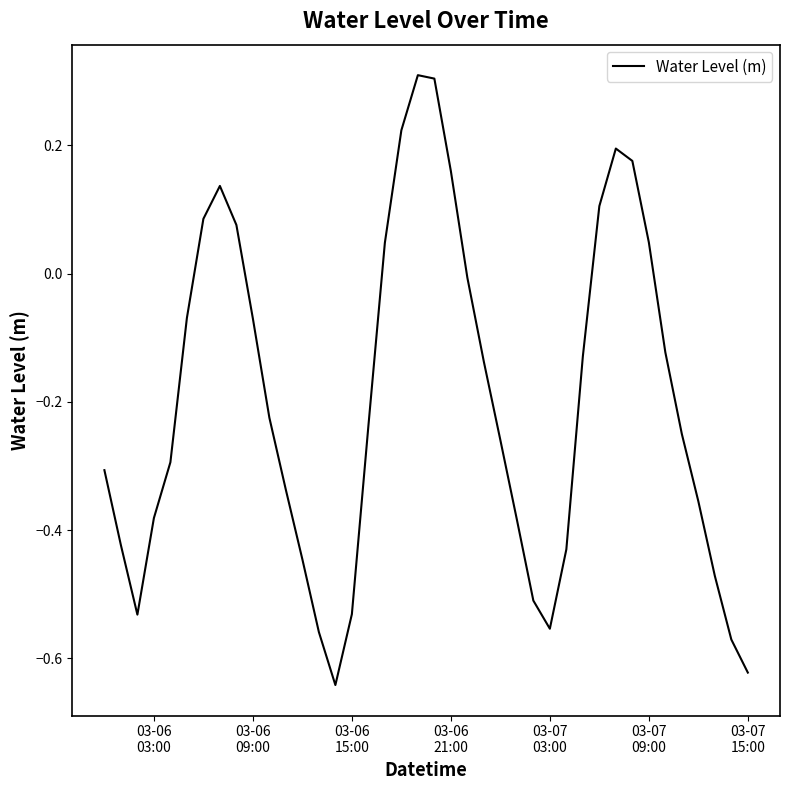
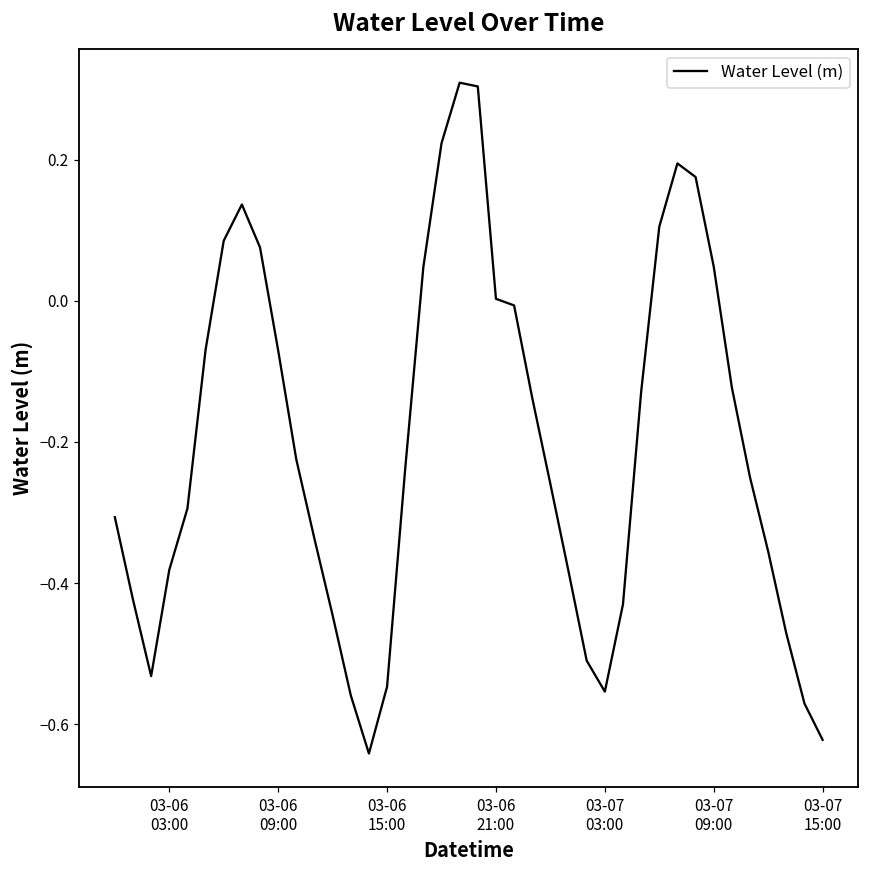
  {
    "03-06 03:00": -0.38,
    "03-06 09:00": -0.07,
-   "03-06 15:00": -0.53,
-   "03-06 21:00": 0.16,
+   "03-06 15:00": -0.55,
+   "03-06 21:00": 0.00,
    "03-07 03:00": -0.55,
    "03-07 09:00": 0.05,
    "03-07 15:00": -0.62
  }
